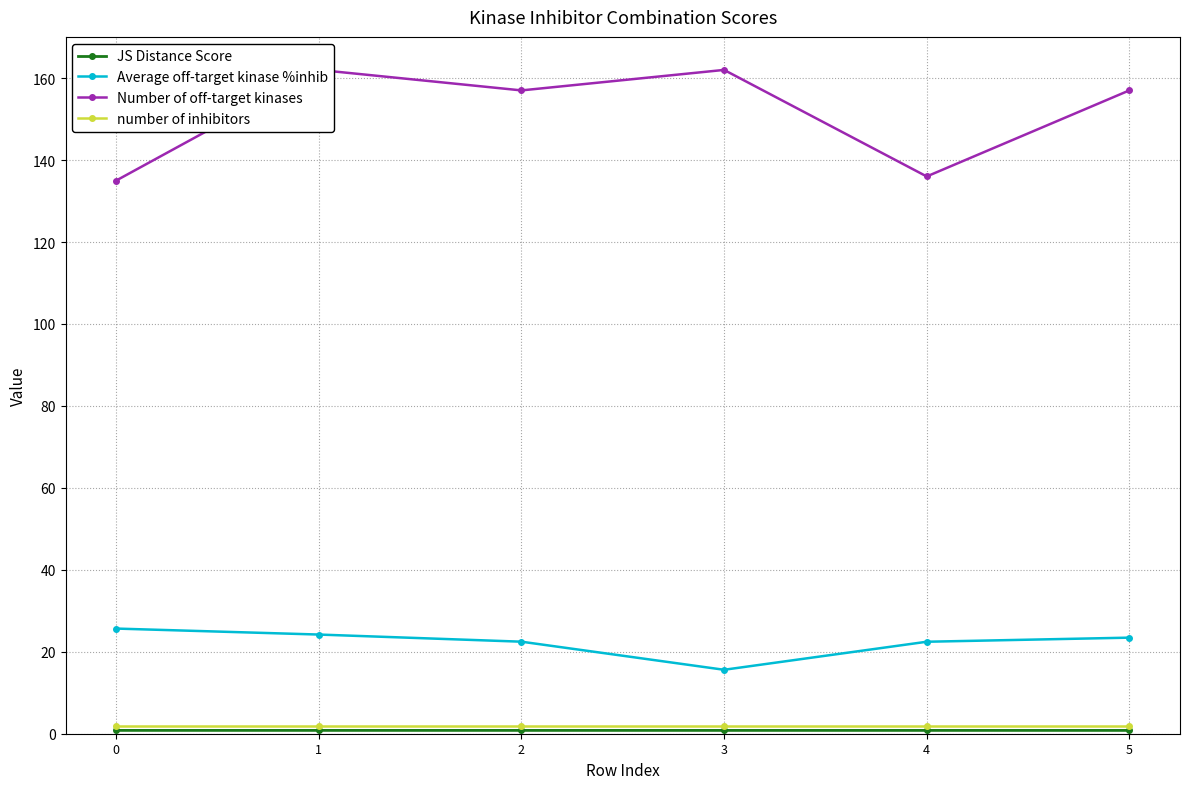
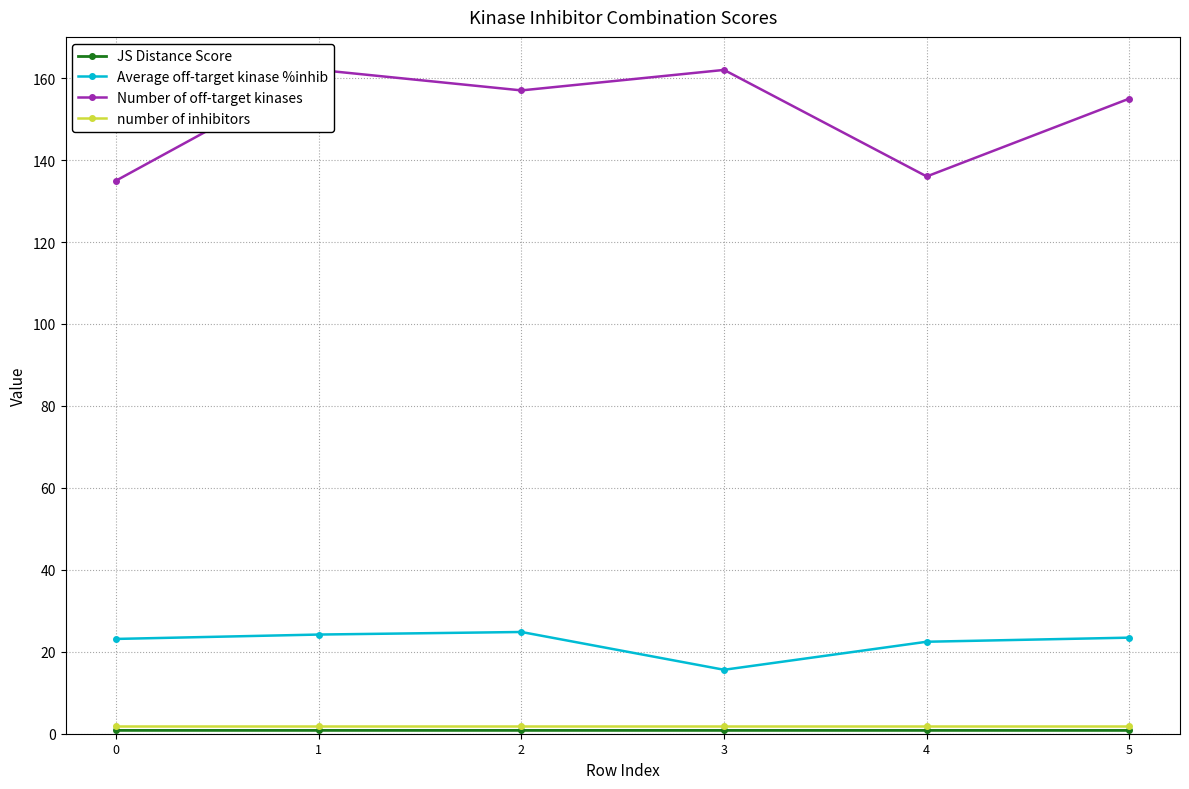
  {
    "JS Distance Score": {
      "0": 1,
      "1": 1,
      "2": 1,
      "3": 1,
      "4": 1,
      "5": 1
    },
    "Average off-target kinase %inhib": {
-     "0": 26,
+     "0": 23,
      "1": 24,
-     "2": 22,
+     "2": 25,
      "3": 16,
      "4": 22,
      "5": 23
    },
    "Number of off-target kinases": {
      "0": 135,
      "2": 157,
      "3": 162,
      "4": 136,
-     "5": 157
+     "5": 155
    },
    "number of inhibitors": {
      "0": 2,
      "1": 2,
      "2": 2,
      "3": 2,
      "4": 2,
      "5": 2
    }
  }
